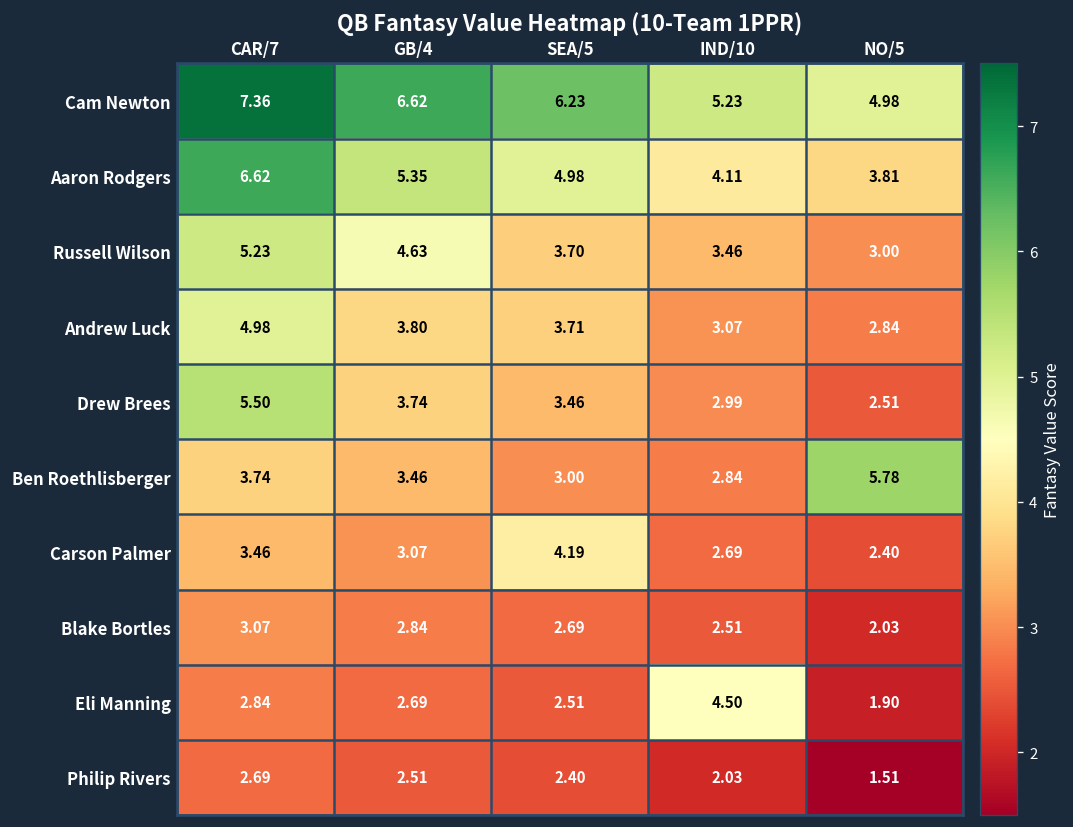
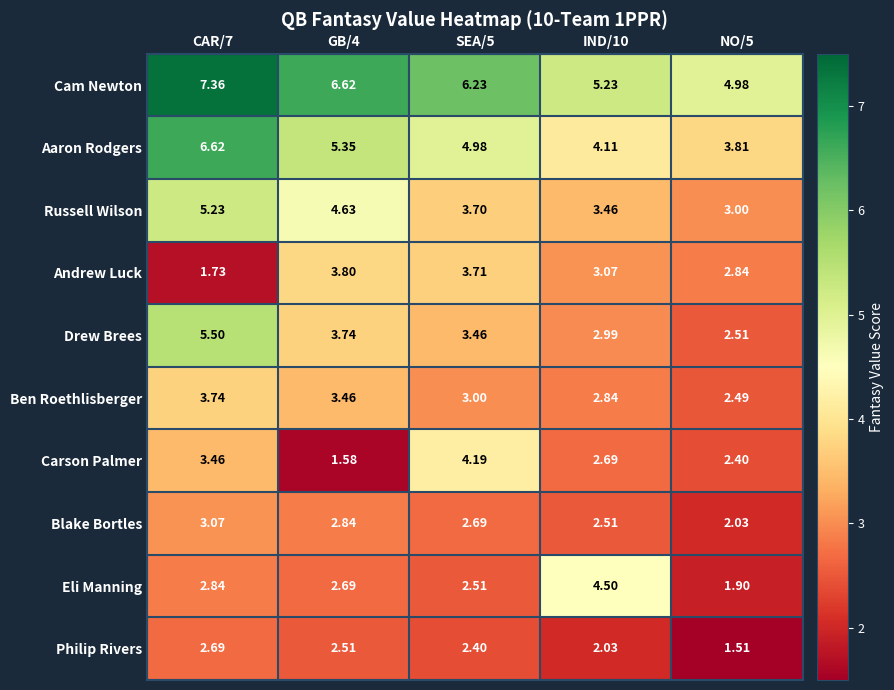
  {
    "Cam Newton": {
      "CAR/7": 7.36,
      "GB/4": 6.62,
      "SEA/5": 6.23,
      "IND/10": 5.23,
      "NO/5": 4.98
    },
    "Aaron Rodgers": {
      "CAR/7": 6.62,
      "GB/4": 5.35,
      "SEA/5": 4.98,
      "IND/10": 4.11,
      "NO/5": 3.81
    },
    "Russell Wilson": {
      "CAR/7": 5.23,
      "GB/4": 4.63,
      "SEA/5": 3.70,
      "IND/10": 3.46,
      "NO/5": 3.00
    },
    "Andrew Luck": {
-     "CAR/7": 4.98,
+     "CAR/7": 1.73,
      "GB/4": 3.80,
      "SEA/5": 3.71,
      "IND/10": 3.07,
      "NO/5": 2.84
    },
    "Drew Brees": {
      "CAR/7": 5.50,
      "GB/4": 3.74,
      "SEA/5": 3.46,
      "IND/10": 2.99,
      "NO/5": 2.51
    },
    "Ben Roethlisberger": {
      "CAR/7": 3.74,
      "GB/4": 3.46,
      "SEA/5": 3.00,
      "IND/10": 2.84,
-     "NO/5": 5.78
+     "NO/5": 2.49
    },
    "Carson Palmer": {
      "CAR/7": 3.46,
-     "GB/4": 3.07,
+     "GB/4": 1.58,
      "SEA/5": 4.19,
      "IND/10": 2.69,
      "NO/5": 2.40
    },
    "Blake Bortles": {
      "CAR/7": 3.07,
      "GB/4": 2.84,
      "SEA/5": 2.69,
      "IND/10": 2.51,
      "NO/5": 2.03
    },
    "Eli Manning": {
      "CAR/7": 2.84,
      "GB/4": 2.69,
      "SEA/5": 2.51,
      "IND/10": 4.50,
      "NO/5": 1.90
    },
    "Philip Rivers": {
      "CAR/7": 2.69,
      "GB/4": 2.51,
      "SEA/5": 2.40,
      "IND/10": 2.03,
      "NO/5": 1.51
    }
  }
